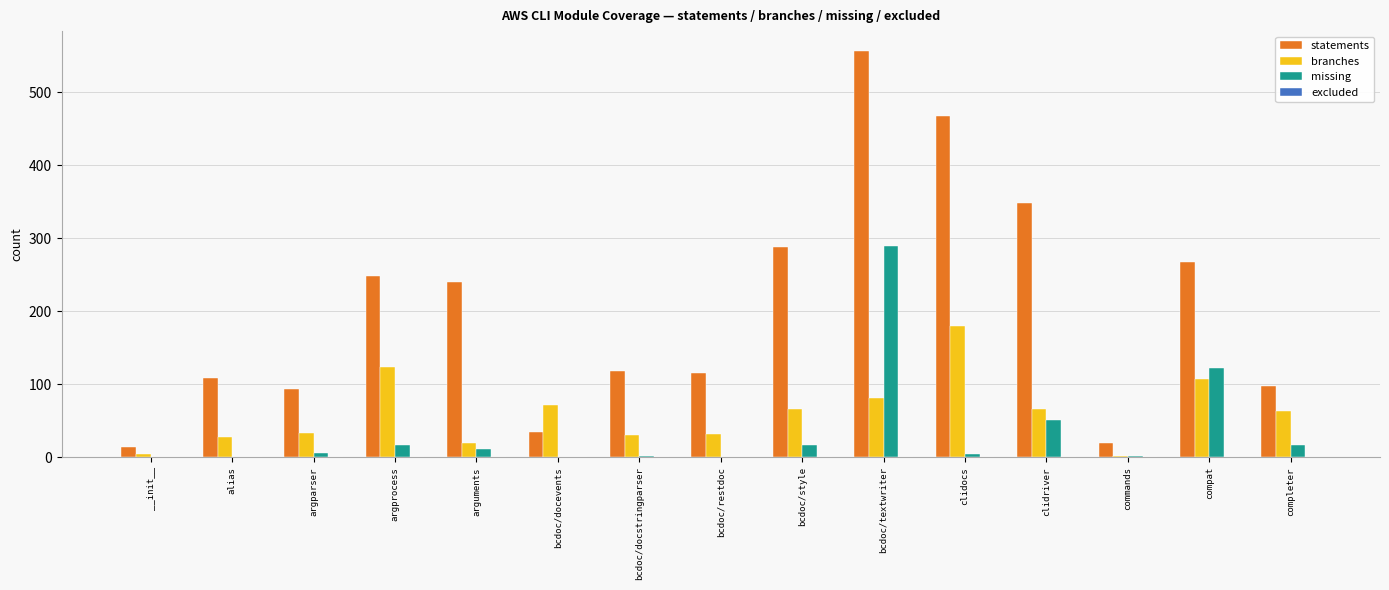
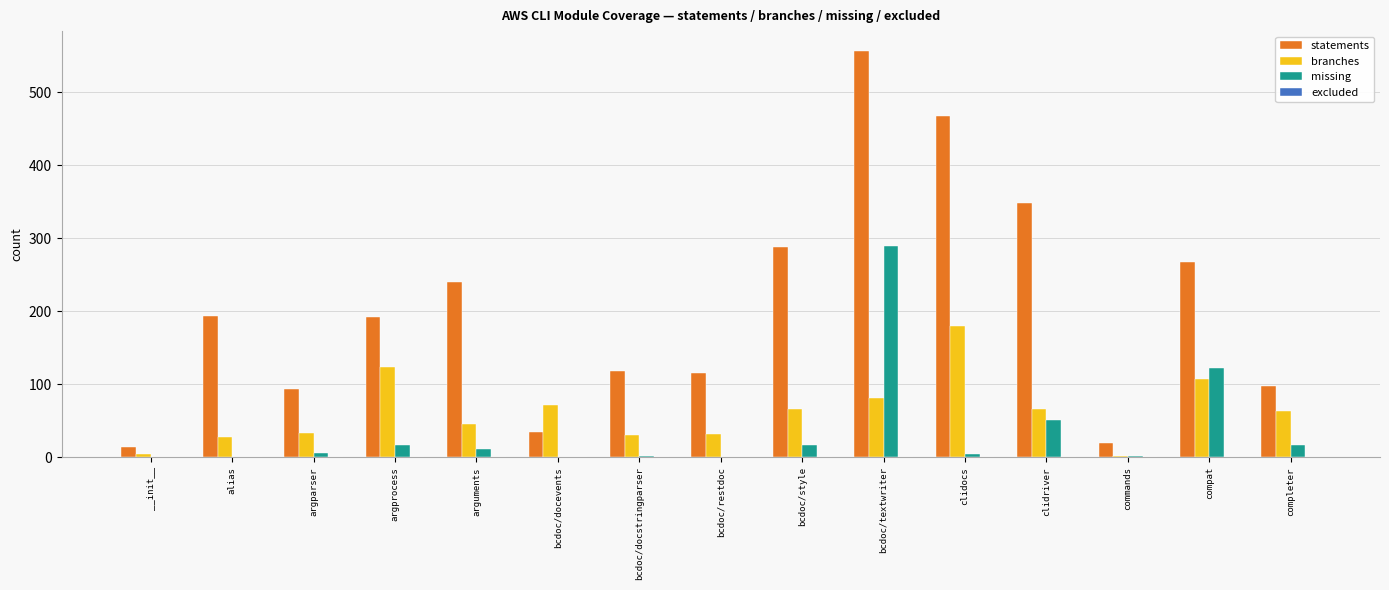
  {
    "statements": {
      "__init__": 10,
-     "alias": 110,
+     "alias": 190,
      "argparser": 90,
-     "argprocess": 250,
+     "argprocess": 190,
      "arguments": 240,
      "bcdoc/docevents": 40,
      "bcdoc/docstringparser": 120,
      "bcdoc/restdoc": 120,
      "bcdoc/style": 290,
      "bcdoc/textwriter": 560,
      "clidocs": 470,
      "clidriver": 350,
      "commands": 20,
      "compat": 270,
      "completer": 100
    },
    "branches": {
      "__init__": 0,
      "alias": 30,
      "argparser": 30,
      "argprocess": 120,
-     "arguments": 20,
+     "arguments": 50,
      "bcdoc/docevents": 70,
      "bcdoc/docstringparser": 30,
      "bcdoc/restdoc": 30,
      "bcdoc/style": 70,
      "bcdoc/textwriter": 80,
      "clidocs": 180,
      "clidriver": 70,
      "compat": 110,
      "completer": 60
    },
    "missing": {
      "__init__": 0,
      "argparser": 10,
      "argprocess": 20,
      "arguments": 10,
      "bcdoc/docevents": 0,
      "bcdoc/style": 20,
      "bcdoc/textwriter": 290,
      "clidocs": 0,
      "clidriver": 50,
      "compat": 120,
      "completer": 20
    },
    "excluded": {
      "__init__": 0,
      "alias": 0,
      "argparser": 0,
      "argprocess": 0,
      "arguments": 0,
      "bcdoc/docevents": 0,
      "bcdoc/docstringparser": 0,
      "bcdoc/restdoc": 0,
      "bcdoc/style": 0,
      "bcdoc/textwriter": 0,
      "clidocs": 0,
      "clidriver": 0,
      "commands": 0,
      "compat": 0,
      "completer": 0
    }
  }
